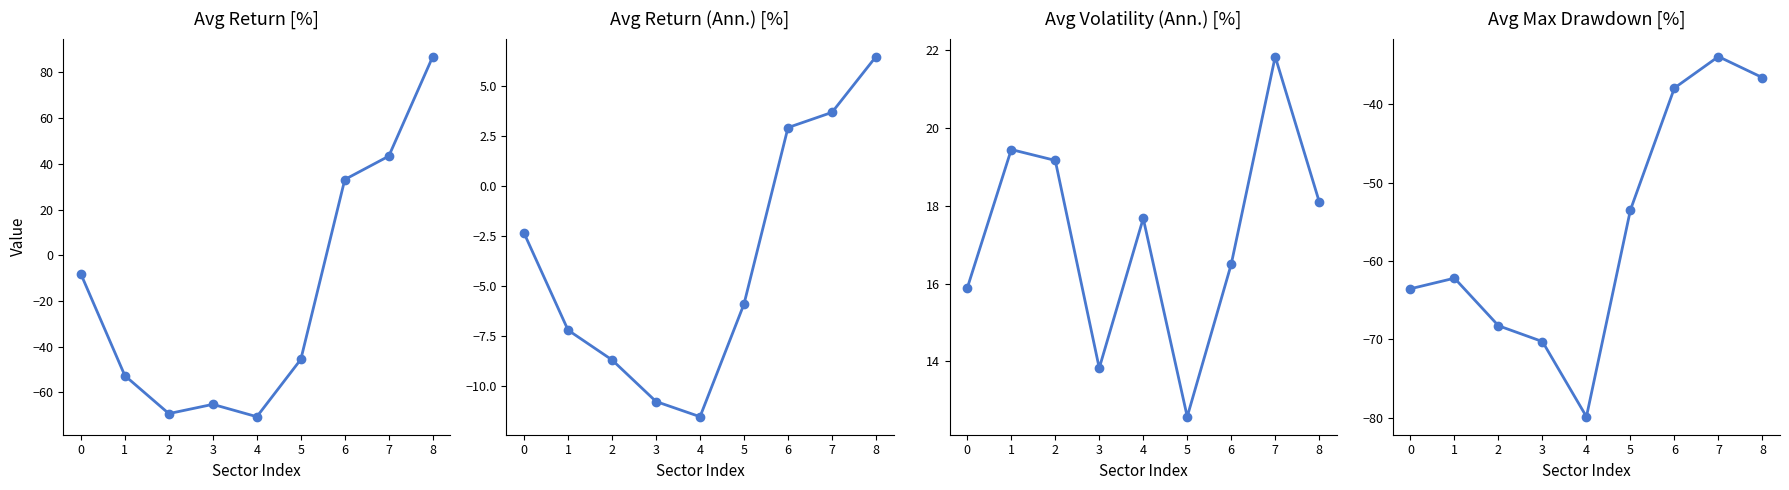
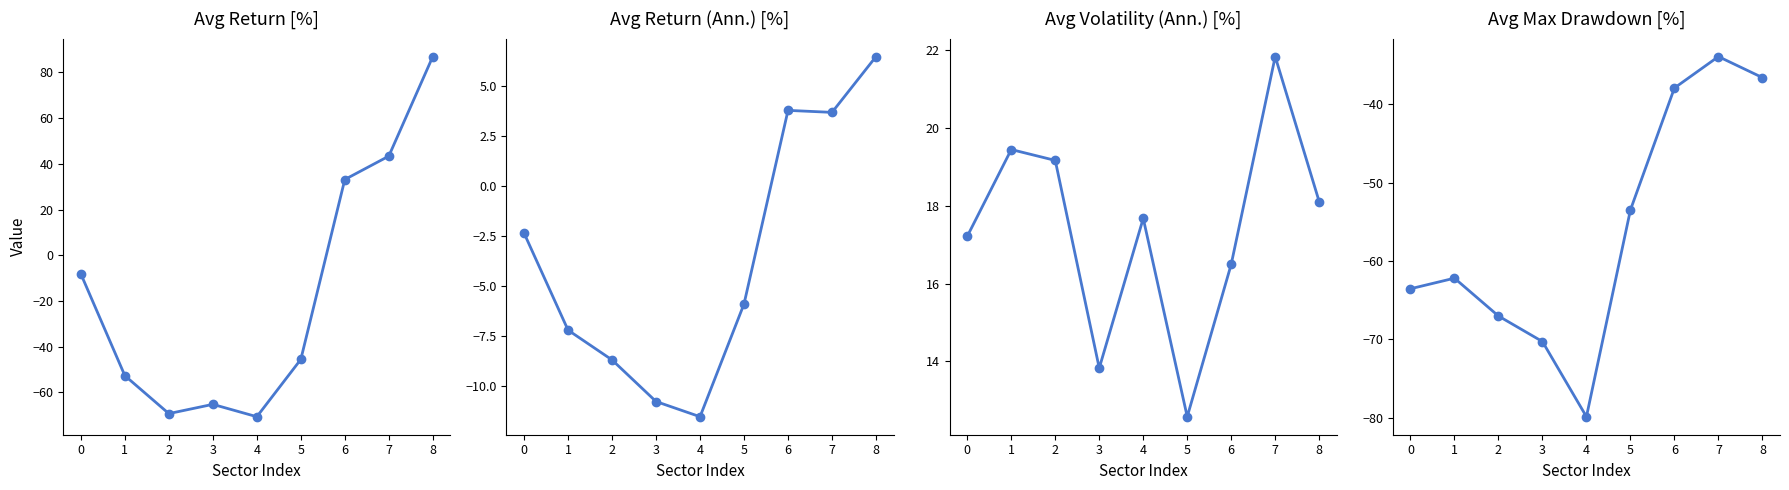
  {
    "Avg Return [%]": {
      "0": -8,
      "1": -53,
      "2": -69,
      "3": -65,
      "4": -71,
      "5": -46,
      "6": 33,
      "7": 43,
      "8": 87
    },
    "Avg Return (Ann.) [%]": {
      "0": -2.4,
      "1": -7.2,
      "2": -8.7,
      "3": -10.8,
      "4": -11.6,
      "5": -5.9,
-     "6": 2.9,
+     "6": 3.8,
      "7": 3.7,
      "8": 6.5
    },
    "Avg Volatility (Ann.) [%]": {
-     "0": 15.9,
+     "0": 17.2,
      "1": 19.5,
      "2": 19.2,
      "3": 13.8,
      "4": 17.7,
      "5": 12.6,
      "6": 16.5,
      "7": 21.8,
      "8": 18.1
    },
    "Avg Max Drawdown [%]": {
      "0": -64,
      "1": -62,
-     "2": -68,
+     "2": -67,
      "3": -70,
      "4": -80,
      "5": -53,
      "6": -38,
      "7": -34,
      "8": -37
    }
  }
